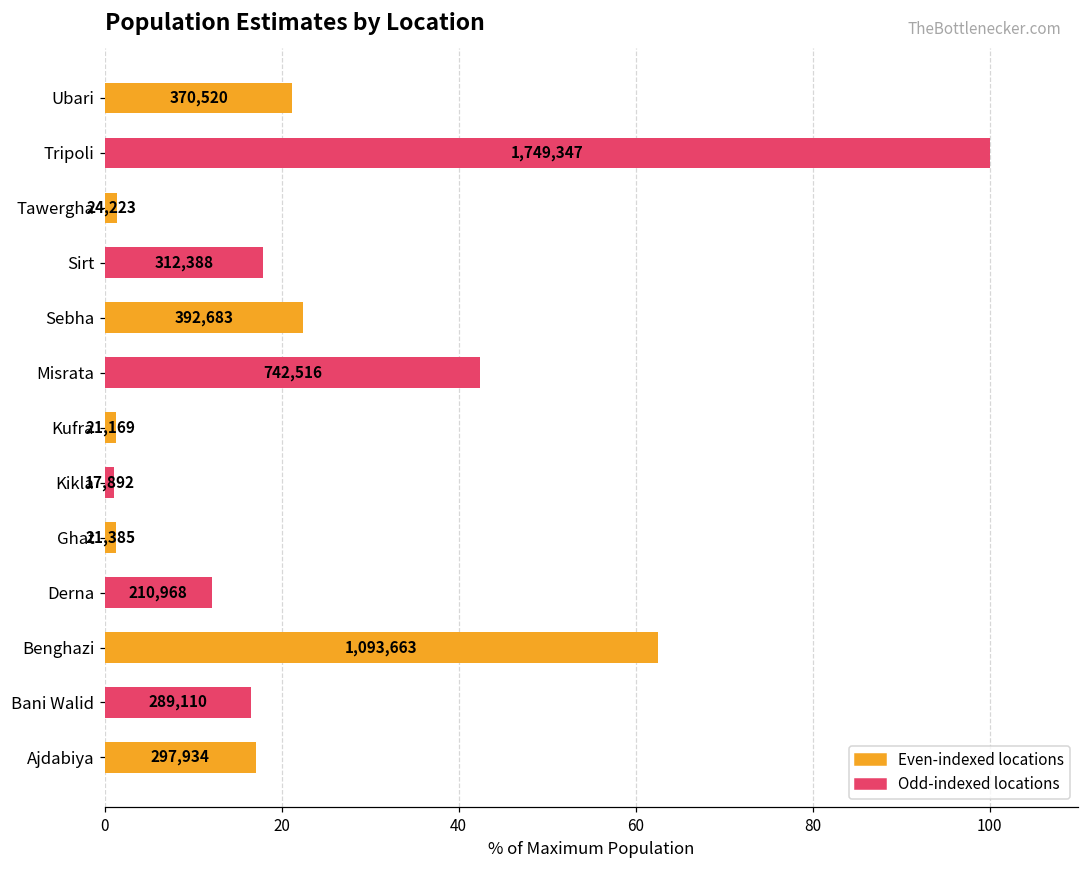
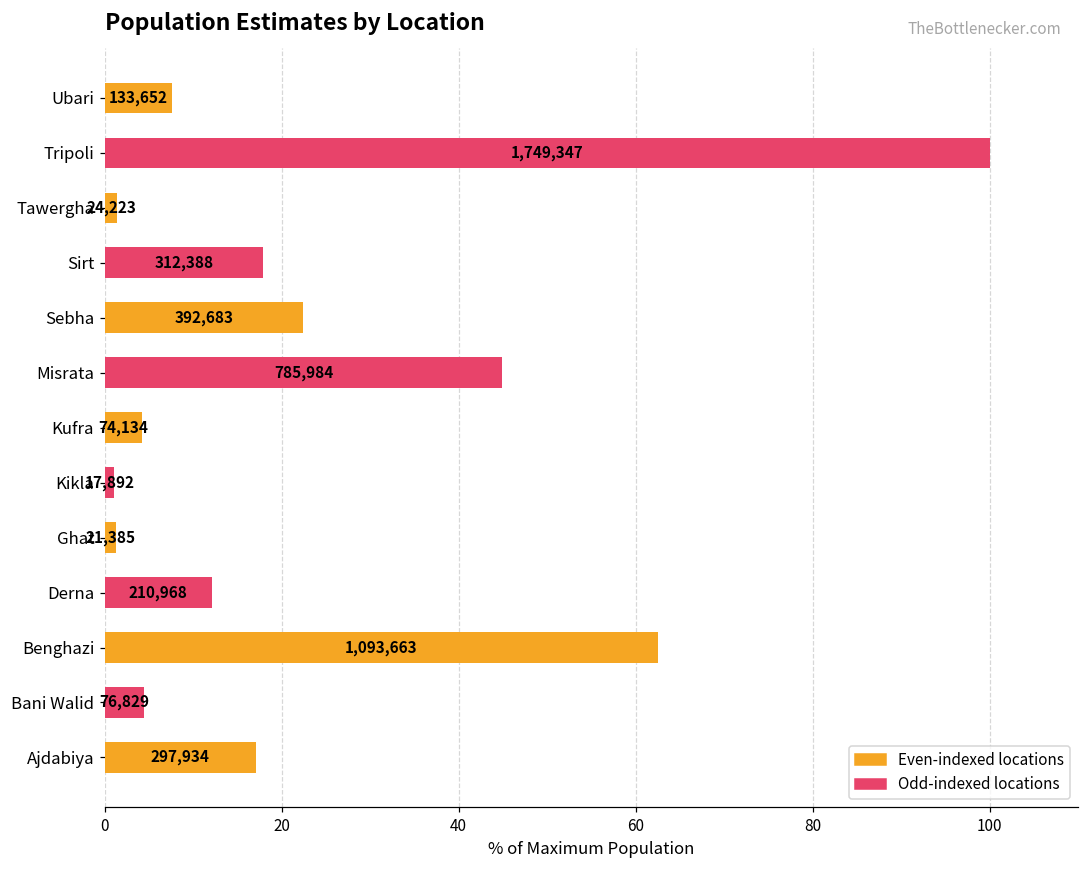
  {
-   "Ubari": "370,520",
-   "Misrata": "742,516",
-   "Kufra": "21,169",
-   "Bani Walid": "289,110"
+   "Ubari": "133,652",
+   "Misrata": "785,984",
+   "Kufra": "74,134",
+   "Bani Walid": "76,829"
  }
